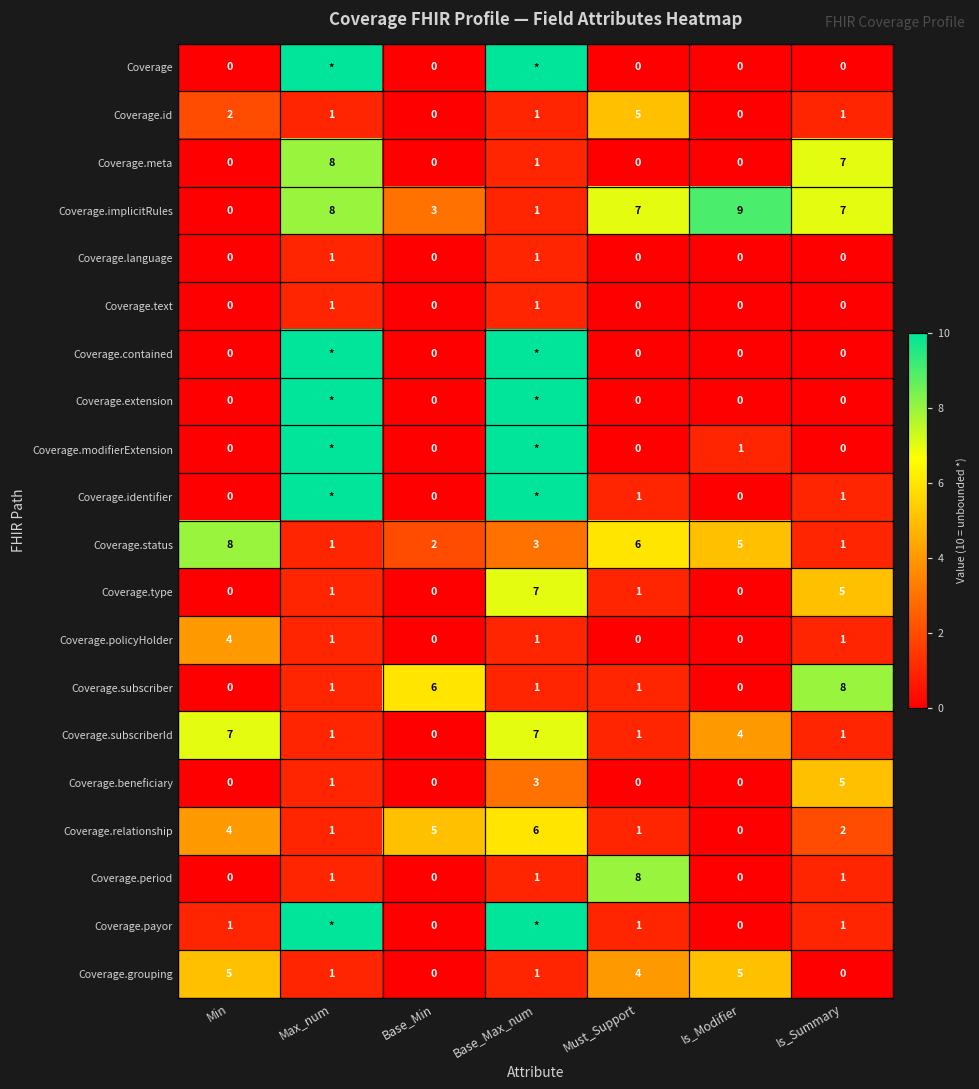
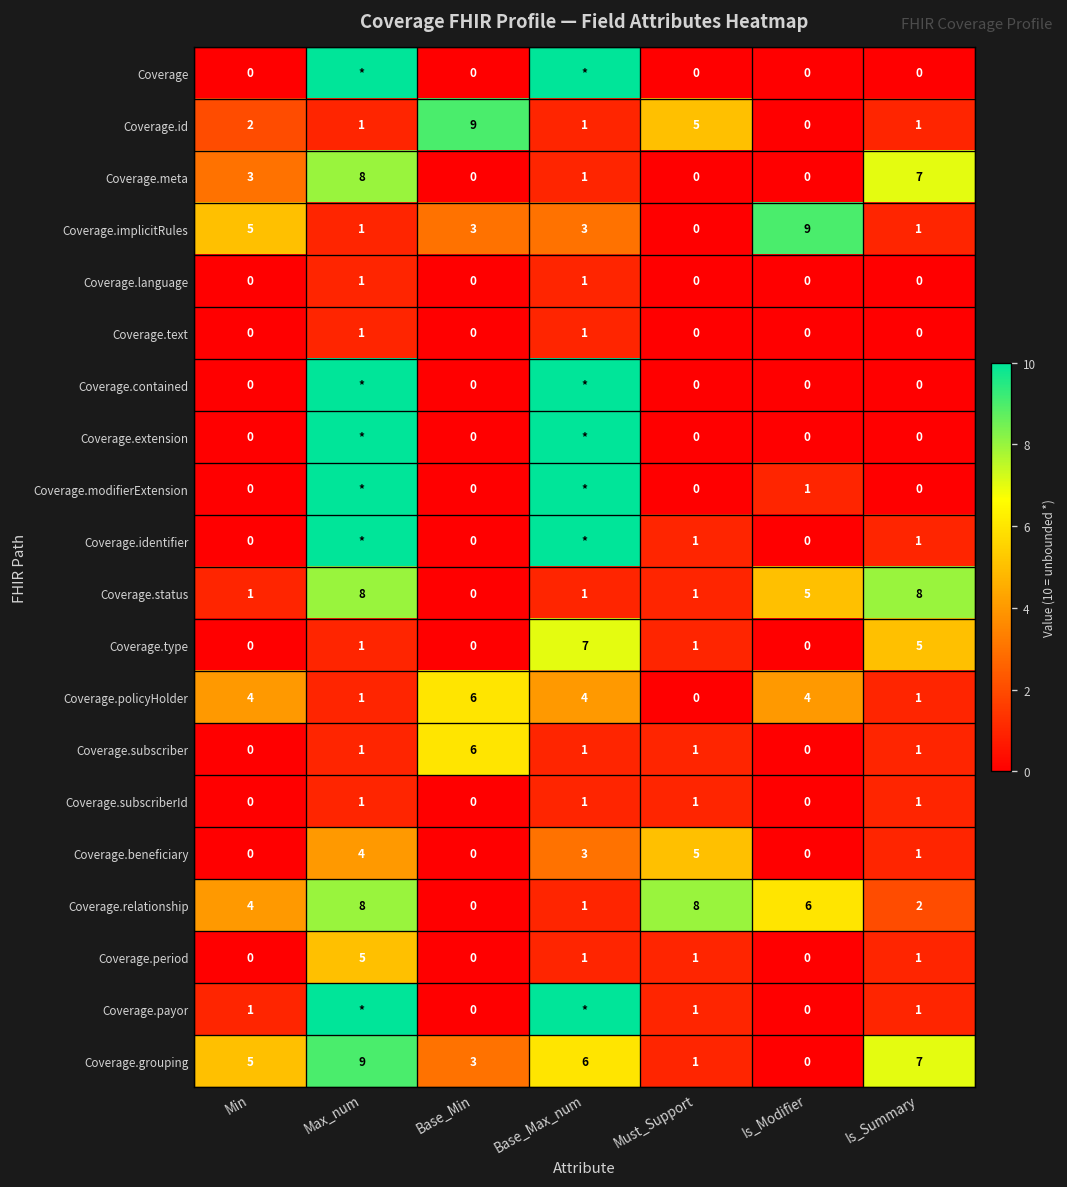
  {
    "Coverage": {
      "Min": 0,
      "Base_Min": 0,
      "Must_Support": 0,
      "Is_Modifier": 0,
      "Is_Summary": 0
    },
    "Coverage.id": {
      "Min": 2,
      "Max_num": 1,
-     "Base_Min": 0,
+     "Base_Min": 9,
      "Base_Max_num": 1,
      "Must_Support": 5,
      "Is_Modifier": 0,
      "Is_Summary": 1
    },
    "Coverage.meta": {
-     "Min": 0,
+     "Min": 3,
      "Max_num": 8,
      "Base_Min": 0,
      "Base_Max_num": 1,
      "Must_Support": 0,
      "Is_Modifier": 0,
      "Is_Summary": 7
    },
    "Coverage.implicitRules": {
-     "Min": 0,
-     "Max_num": 8,
+     "Min": 5,
+     "Max_num": 1,
      "Base_Min": 3,
-     "Base_Max_num": 1,
-     "Must_Support": 7,
+     "Base_Max_num": 3,
+     "Must_Support": 0,
      "Is_Modifier": 9,
-     "Is_Summary": 7
+     "Is_Summary": 1
    },
    "Coverage.language": {
      "Min": 0,
      "Max_num": 1,
      "Base_Min": 0,
      "Base_Max_num": 1,
      "Must_Support": 0,
      "Is_Modifier": 0,
      "Is_Summary": 0
    },
    "Coverage.text": {
      "Min": 0,
      "Max_num": 1,
      "Base_Min": 0,
      "Base_Max_num": 1,
      "Must_Support": 0,
      "Is_Modifier": 0,
      "Is_Summary": 0
    },
    "Coverage.contained": {
      "Min": 0,
      "Base_Min": 0,
      "Must_Support": 0,
      "Is_Modifier": 0,
      "Is_Summary": 0
    },
    "Coverage.extension": {
      "Min": 0,
      "Base_Min": 0,
      "Must_Support": 0,
      "Is_Modifier": 0,
      "Is_Summary": 0
    },
    "Coverage.modifierExtension": {
      "Min": 0,
      "Base_Min": 0,
      "Must_Support": 0,
      "Is_Modifier": 1,
      "Is_Summary": 0
    },
    "Coverage.identifier": {
      "Min": 0,
      "Base_Min": 0,
      "Must_Support": 1,
      "Is_Modifier": 0,
      "Is_Summary": 1
    },
    "Coverage.status": {
-     "Min": 8,
-     "Max_num": 1,
-     "Base_Min": 2,
-     "Base_Max_num": 3,
-     "Must_Support": 6,
+     "Min": 1,
+     "Max_num": 8,
+     "Base_Min": 0,
+     "Base_Max_num": 1,
+     "Must_Support": 1,
      "Is_Modifier": 5,
-     "Is_Summary": 1
+     "Is_Summary": 8
    },
    "Coverage.type": {
      "Min": 0,
      "Max_num": 1,
      "Base_Min": 0,
      "Base_Max_num": 7,
      "Must_Support": 1,
      "Is_Modifier": 0,
      "Is_Summary": 5
    },
    "Coverage.policyHolder": {
      "Min": 4,
      "Max_num": 1,
-     "Base_Min": 0,
-     "Base_Max_num": 1,
+     "Base_Min": 6,
+     "Base_Max_num": 4,
      "Must_Support": 0,
-     "Is_Modifier": 0,
+     "Is_Modifier": 4,
      "Is_Summary": 1
    },
    "Coverage.subscriber": {
      "Min": 0,
      "Max_num": 1,
      "Base_Min": 6,
      "Base_Max_num": 1,
      "Must_Support": 1,
      "Is_Modifier": 0,
-     "Is_Summary": 8
+     "Is_Summary": 1
    },
    "Coverage.subscriberId": {
-     "Min": 7,
+     "Min": 0,
      "Max_num": 1,
      "Base_Min": 0,
-     "Base_Max_num": 7,
+     "Base_Max_num": 1,
      "Must_Support": 1,
-     "Is_Modifier": 4,
+     "Is_Modifier": 0,
      "Is_Summary": 1
    },
    "Coverage.beneficiary": {
      "Min": 0,
-     "Max_num": 1,
+     "Max_num": 4,
      "Base_Min": 0,
      "Base_Max_num": 3,
-     "Must_Support": 0,
+     "Must_Support": 5,
      "Is_Modifier": 0,
-     "Is_Summary": 5
+     "Is_Summary": 1
    },
    "Coverage.relationship": {
      "Min": 4,
-     "Max_num": 1,
-     "Base_Min": 5,
-     "Base_Max_num": 6,
-     "Must_Support": 1,
-     "Is_Modifier": 0,
+     "Max_num": 8,
+     "Base_Min": 0,
+     "Base_Max_num": 1,
+     "Must_Support": 8,
+     "Is_Modifier": 6,
      "Is_Summary": 2
    },
    "Coverage.period": {
      "Min": 0,
-     "Max_num": 1,
+     "Max_num": 5,
      "Base_Min": 0,
      "Base_Max_num": 1,
-     "Must_Support": 8,
+     "Must_Support": 1,
      "Is_Modifier": 0,
      "Is_Summary": 1
    },
    "Coverage.payor": {
      "Min": 1,
      "Base_Min": 0,
      "Must_Support": 1,
      "Is_Modifier": 0,
      "Is_Summary": 1
    },
    "Coverage.grouping": {
      "Min": 5,
-     "Max_num": 1,
-     "Base_Min": 0,
-     "Base_Max_num": 1,
-     "Must_Support": 4,
-     "Is_Modifier": 5,
-     "Is_Summary": 0
+     "Max_num": 9,
+     "Base_Min": 3,
+     "Base_Max_num": 6,
+     "Must_Support": 1,
+     "Is_Modifier": 0,
+     "Is_Summary": 7
    }
  }
